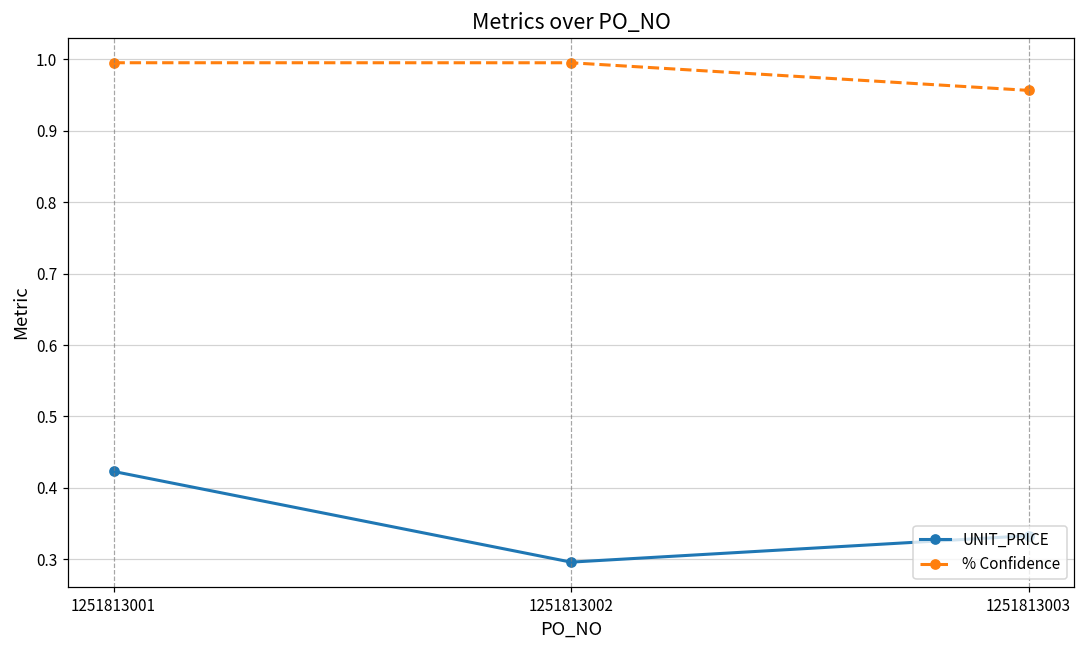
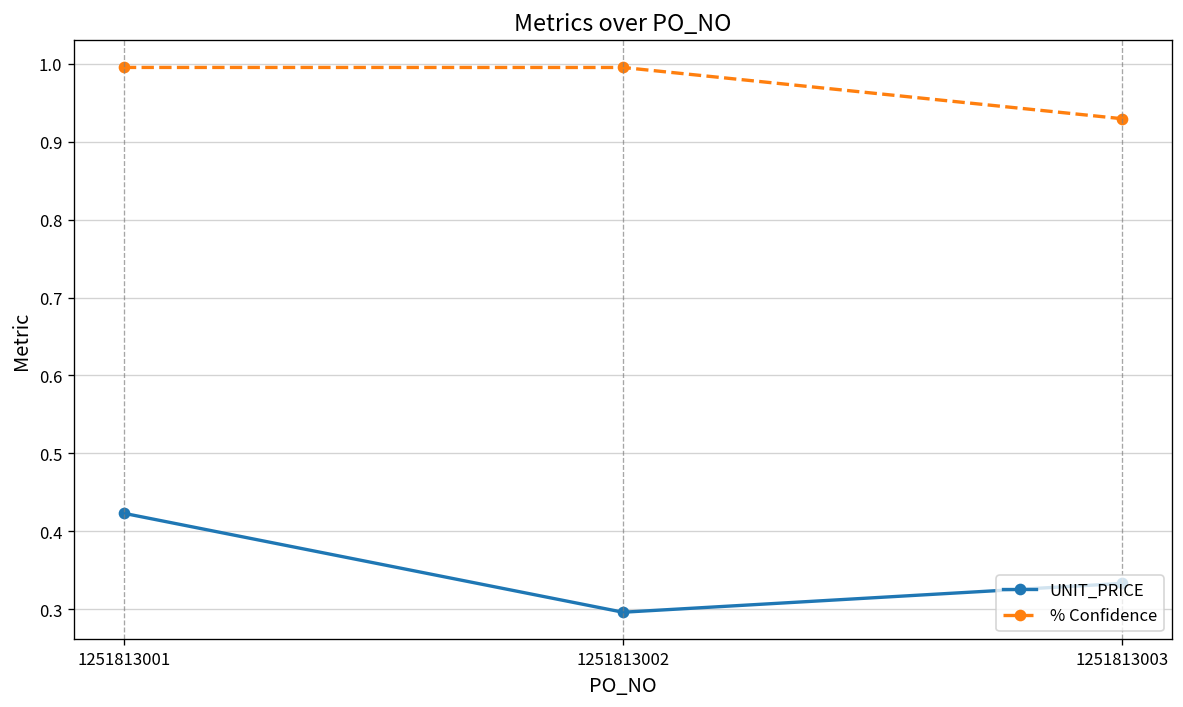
  {
    "UNIT_PRICE": {
      "1251813001": 0.42,
      "1251813002": 0.30
    },
    "% Confidence": {
      "1251813001": 1.00,
      "1251813002": 1.00,
-     "1251813003": 0.96
+     "1251813003": 0.93
    }
  }
